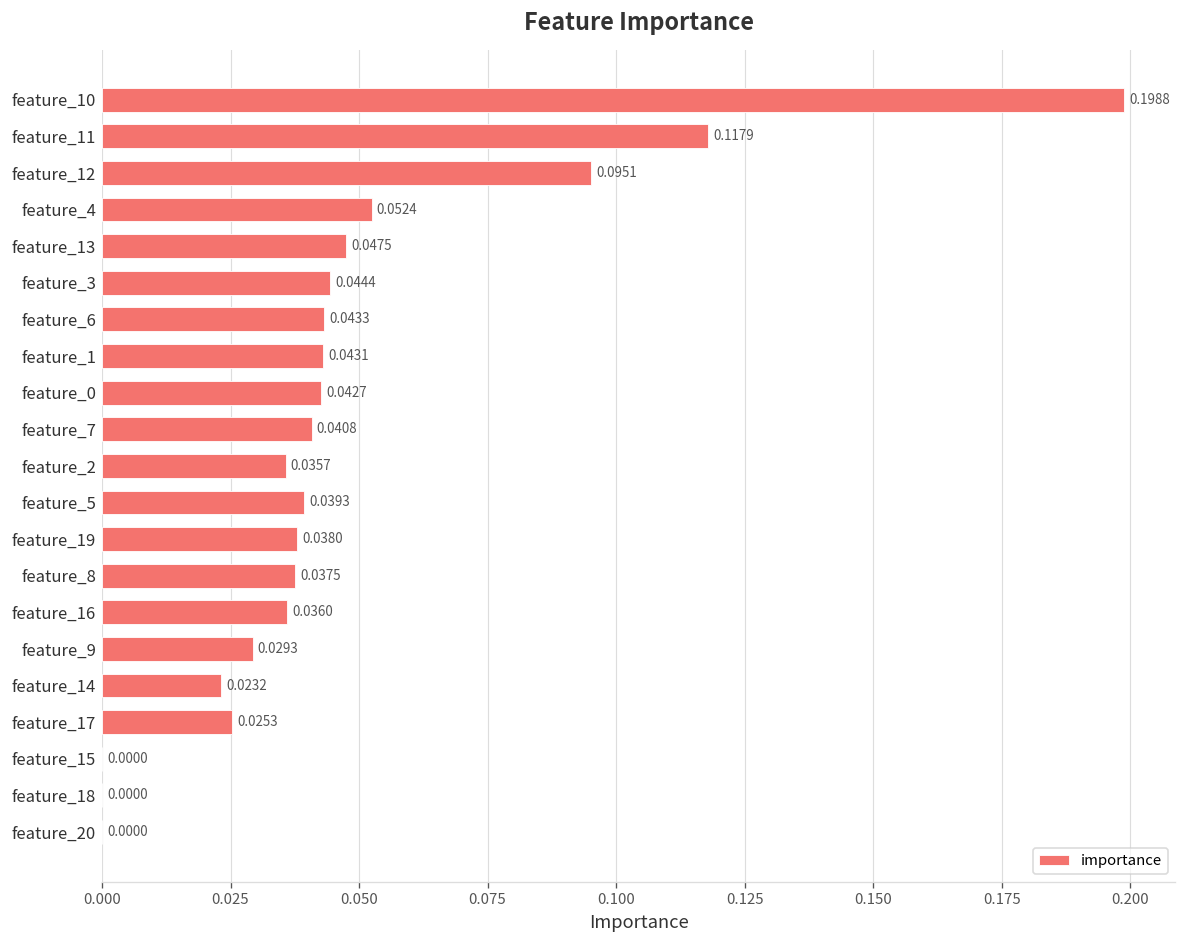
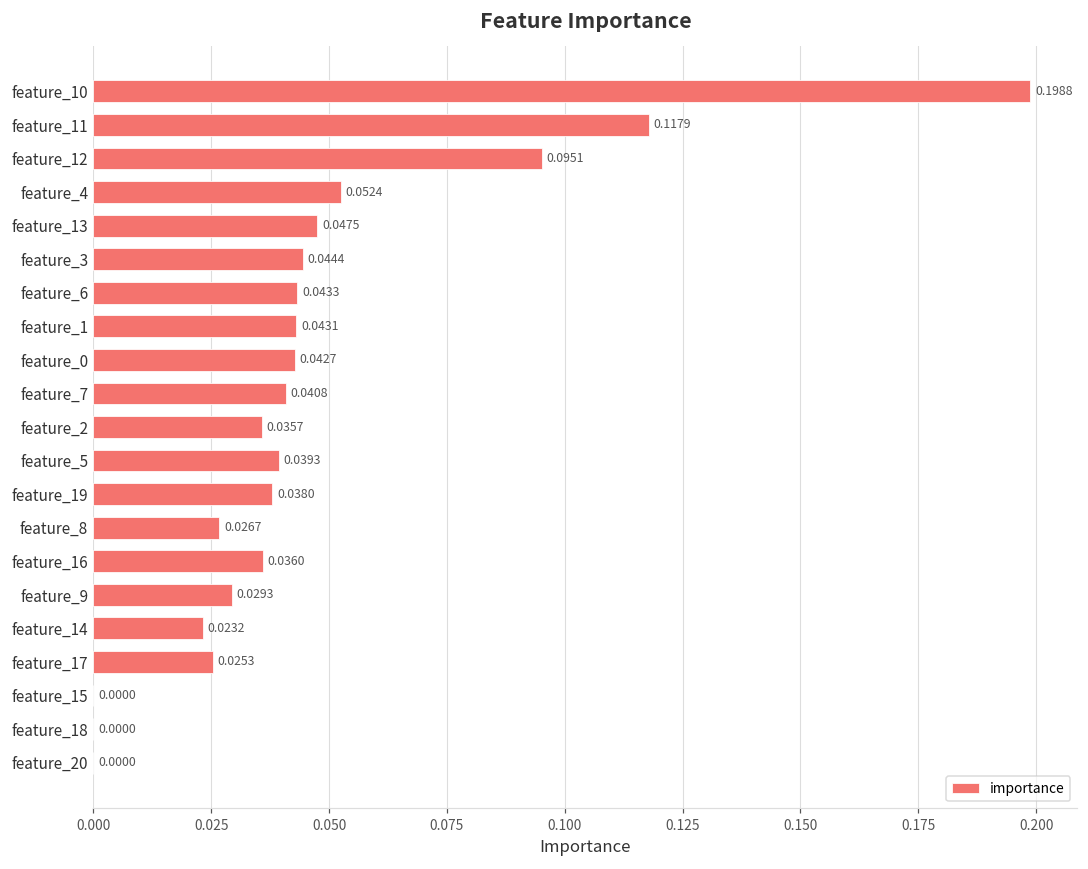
  {
    "feature_10": 0.1988,
    "feature_11": 0.1179,
    "feature_12": 0.0951,
    "feature_4": 0.0524,
    "feature_13": 0.0475,
    "feature_3": 0.0444,
    "feature_6": 0.0433,
    "feature_1": 0.0431,
    "feature_0": 0.0427,
    "feature_7": 0.0408,
    "feature_2": 0.0357,
    "feature_5": 0.0393,
    "feature_19": 0.0380,
-   "feature_8": 0.0375,
+   "feature_8": 0.0267,
    "feature_16": 0.0360,
    "feature_9": 0.0293,
    "feature_14": 0.0232,
    "feature_17": 0.0253,
    "feature_15": 0.0000,
    "feature_18": 0.0000,
    "feature_20": 0.0000
  }
